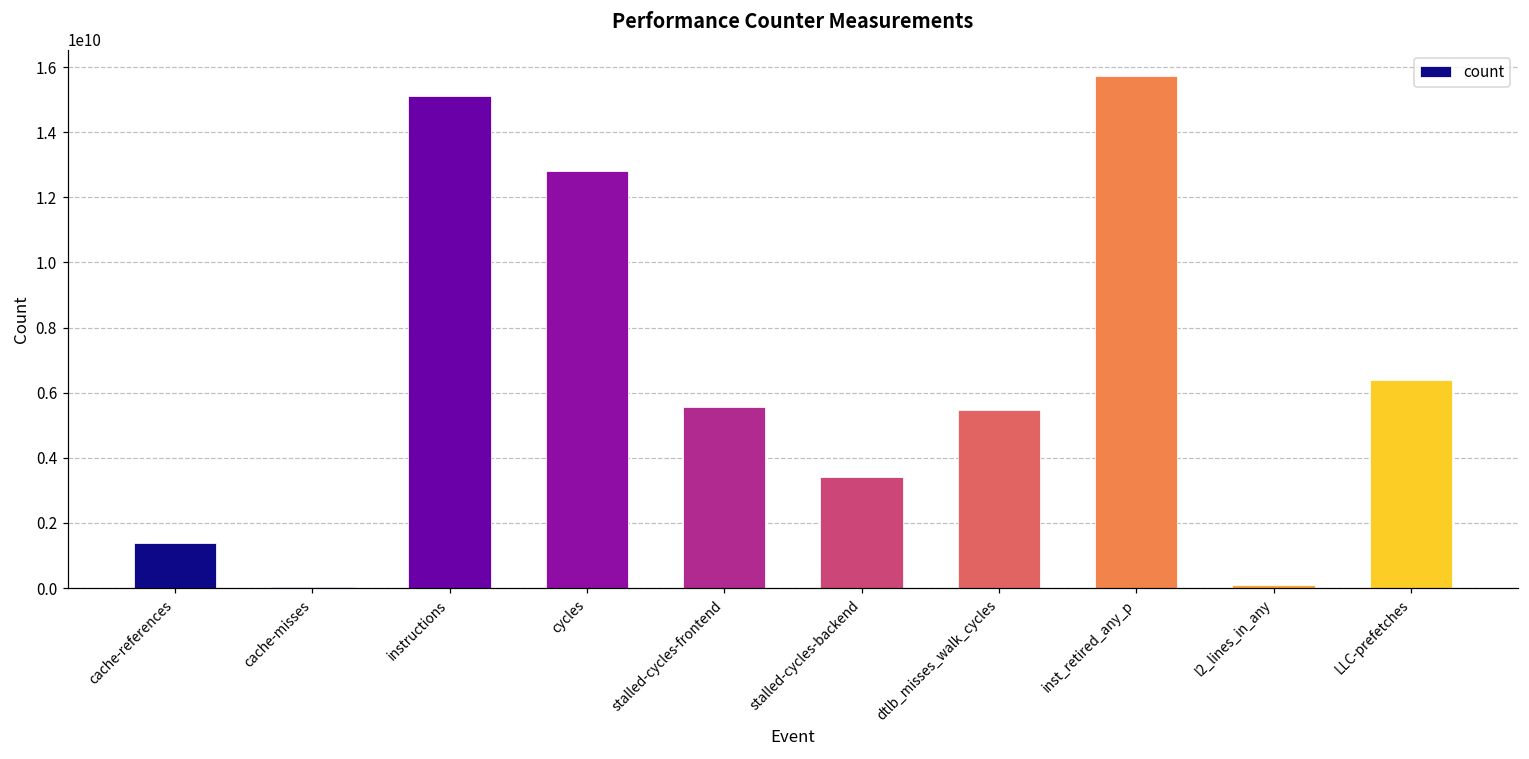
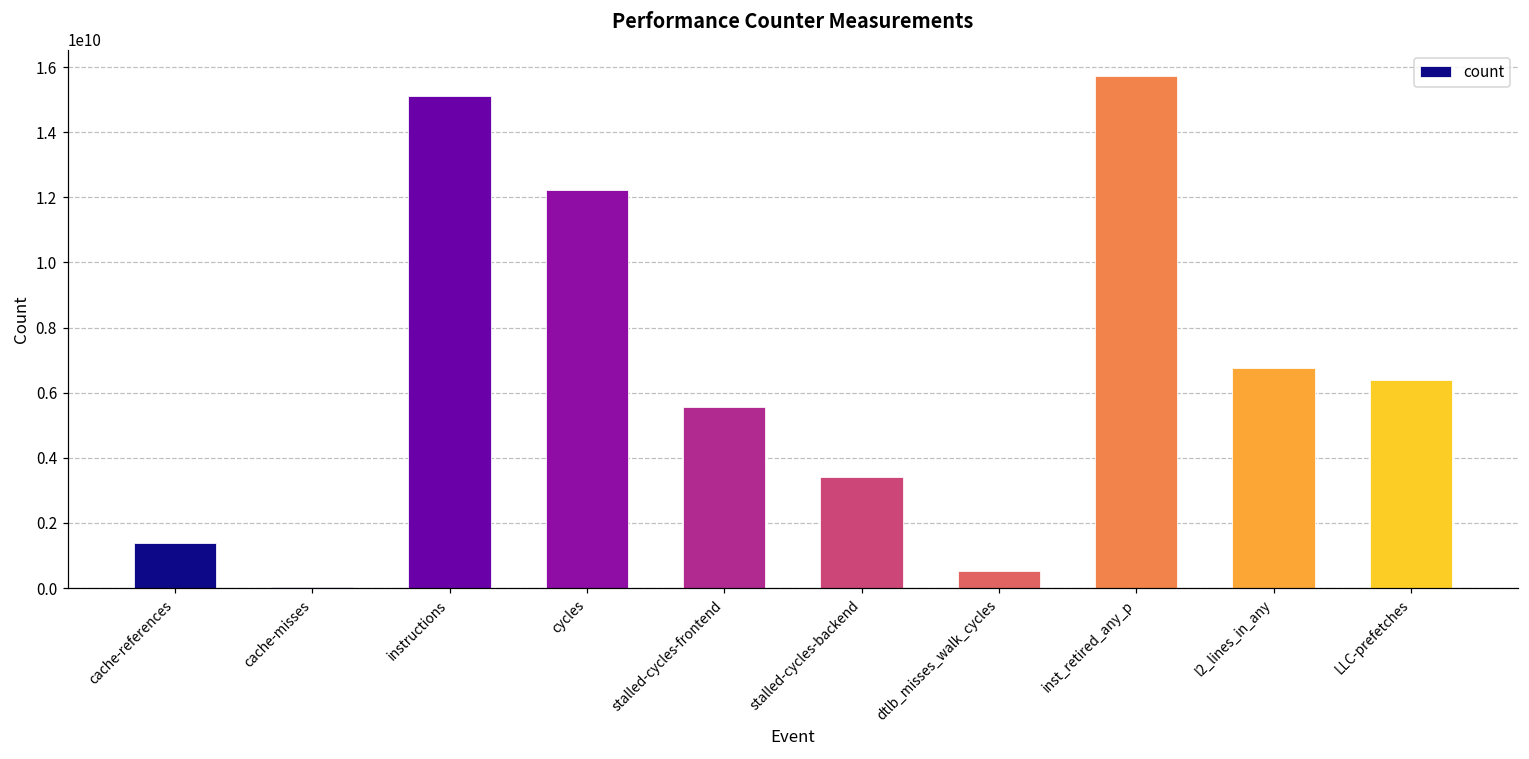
  {
    "cache-references": 1400000000,
    "instructions": 15100000000,
-   "cycles": 12800000000,
+   "cycles": 12200000000,
    "stalled-cycles-frontend": 5600000000,
    "stalled-cycles-backend": 3400000000,
-   "dtlb_misses_walk_cycles": 5500000000,
+   "dtlb_misses_walk_cycles": 500000000,
    "inst_retired_any_p": 15700000000,
-   "l2_lines_in_any": 100000000,
+   "l2_lines_in_any": 6700000000,
    "LLC-prefetches": 6400000000
  }
